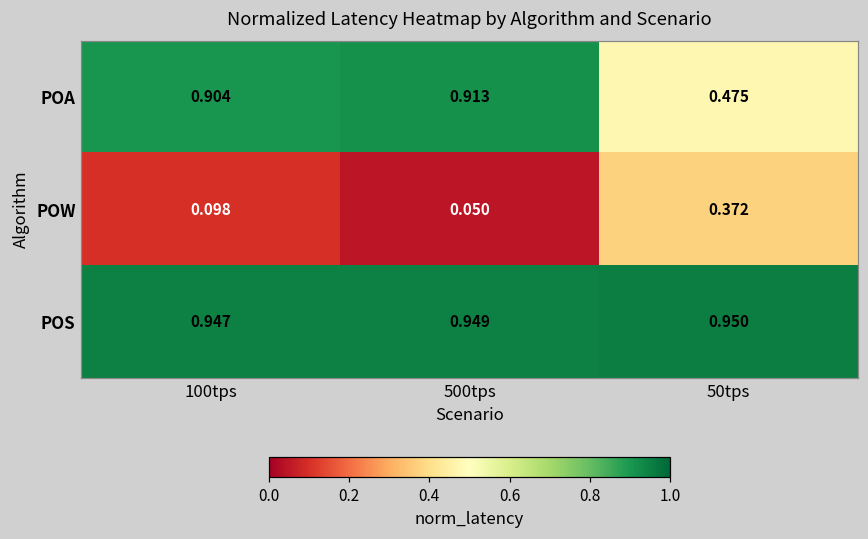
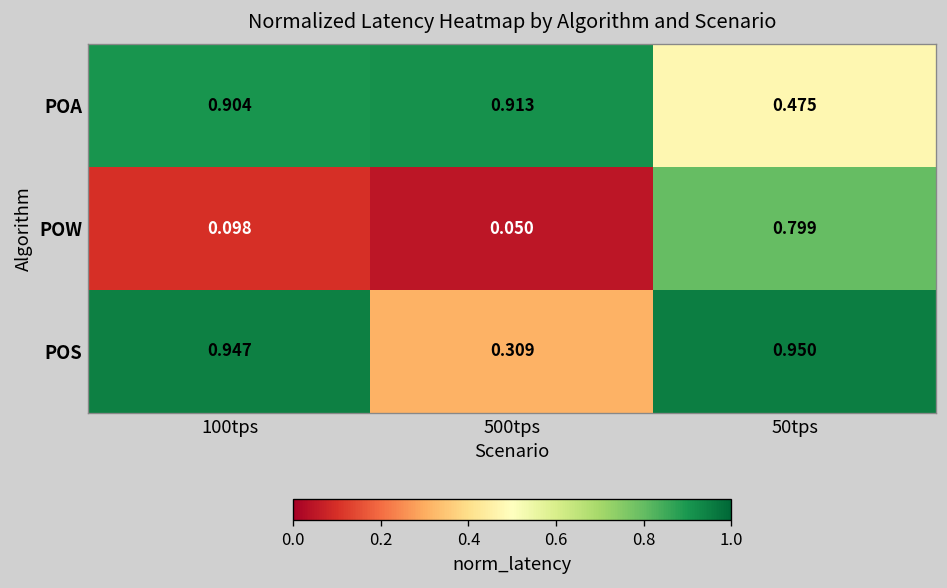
  {
    "POA": {
      "100tps": 0.904,
      "500tps": 0.913,
      "50tps": 0.475
    },
    "POW": {
      "100tps": 0.098,
      "500tps": 0.050,
-     "50tps": 0.372
+     "50tps": 0.799
    },
    "POS": {
      "100tps": 0.947,
-     "500tps": 0.949,
+     "500tps": 0.309,
      "50tps": 0.950
    }
  }
